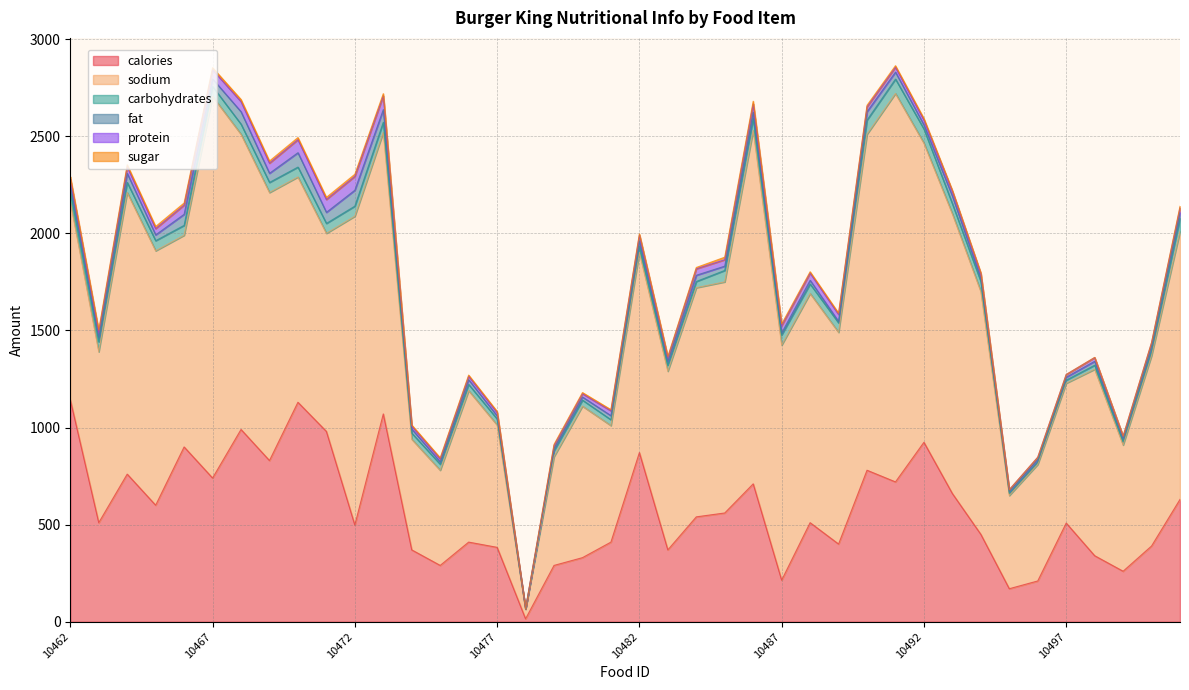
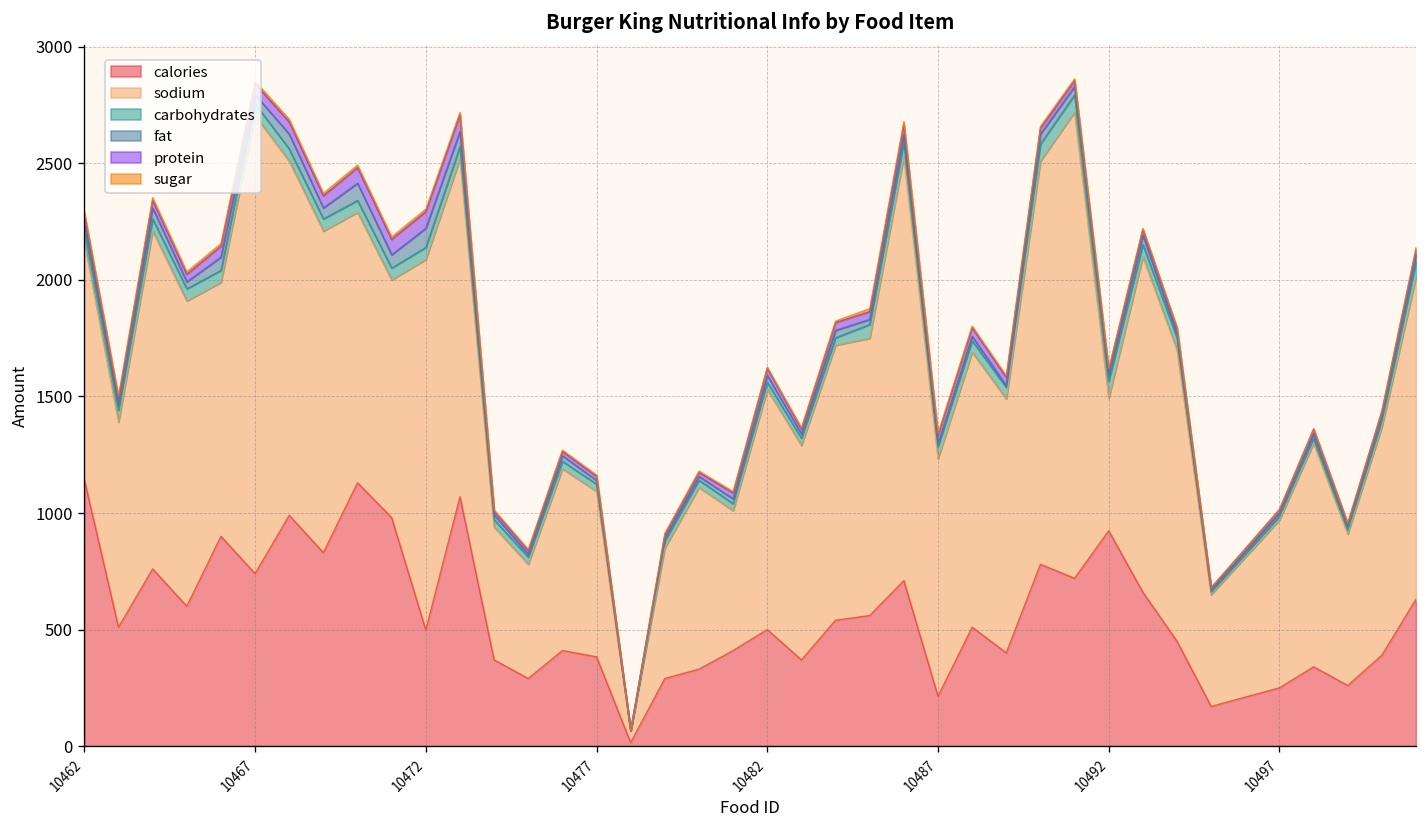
  {
    "calories": {
      "10462": 1140,
      "10467": 740,
      "10472": 500,
      "10477": 380,
-     "10482": 870,
+     "10482": 500,
      "10487": 210,
      "10492": 920,
-     "10497": 510
+     "10497": 250
    },
    "sodium": {
      "10462": 1020,
      "10472": 1590,
-     "10477": 630,
+     "10477": 710,
      "10482": 1030,
-     "10487": 1210,
-     "10492": 1540,
+     "10487": 1020,
+     "10492": 570,
      "10497": 720
    }
  }
